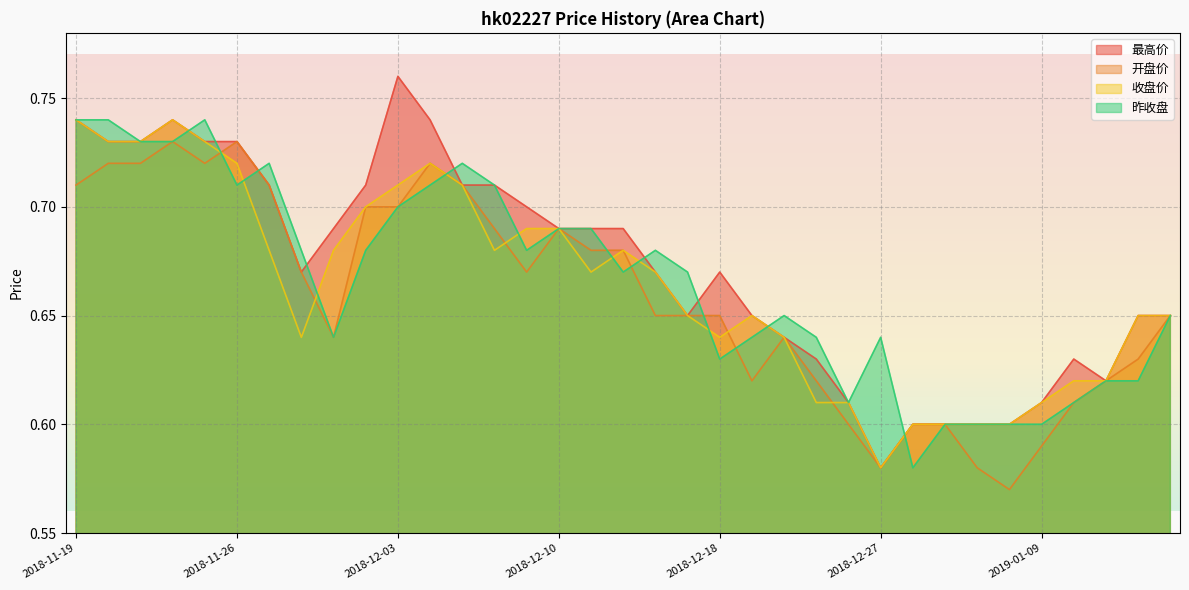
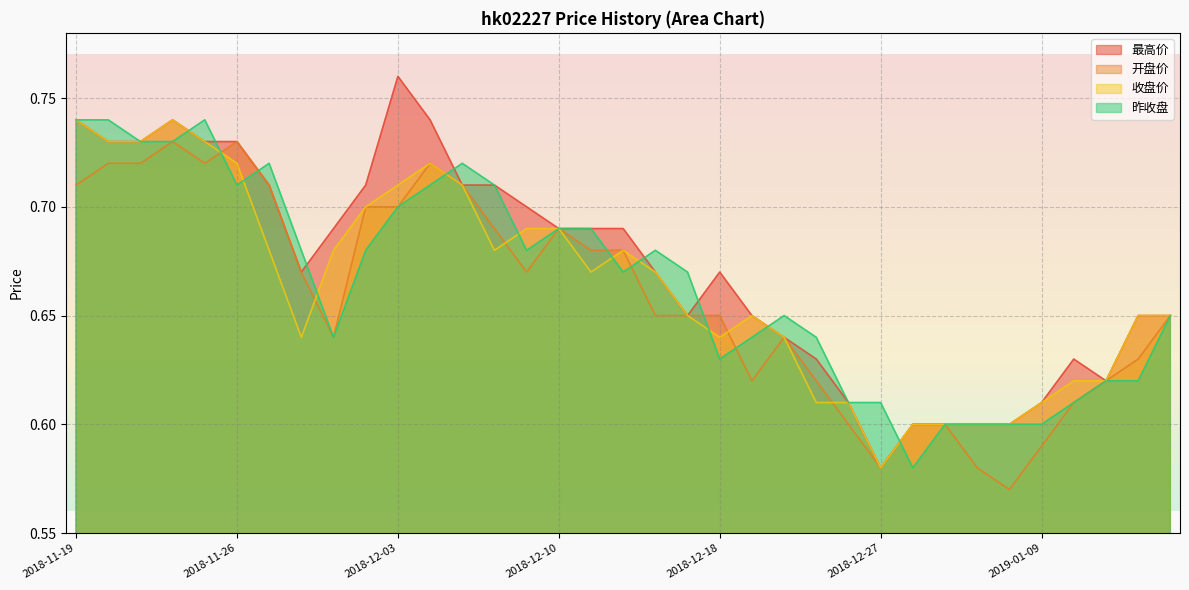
  {
    "昨收盘": {
      "2018-11-26": 0.71,
      "2018-12-18": 0.63,
-     "2018-12-27": 0.64,
+     "2018-12-27": 0.61,
      "2019-01-09": 0.60
    }
  }
